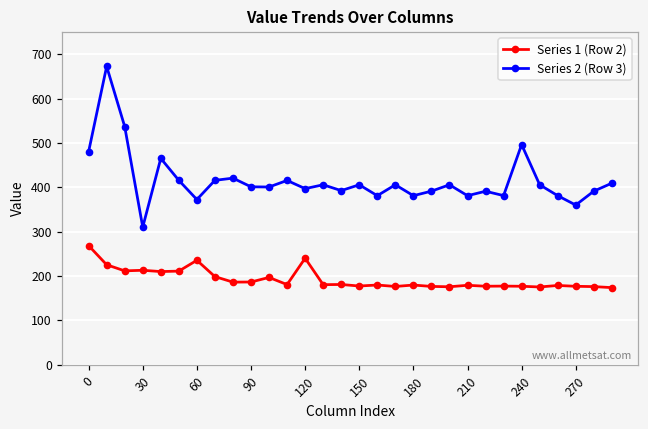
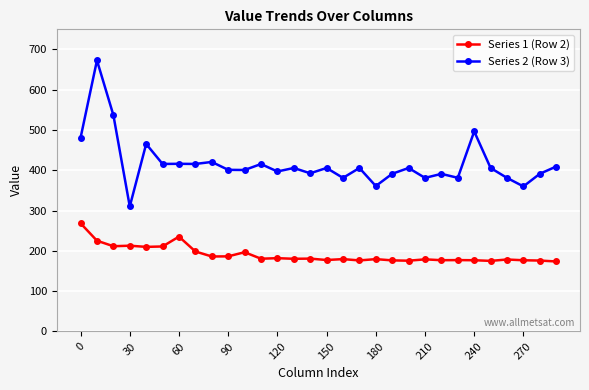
  {
    "Series 1 (Row 2)": {
      "0": 270,
      "30": 210,
      "60": 240,
      "90": 190,
-     "120": 240,
+     "120": 180,
      "150": 180,
      "180": 180,
      "210": 180,
      "240": 180,
      "270": 180
    },
    "Series 2 (Row 3)": {
      "0": 480,
      "30": 310,
-     "60": 370,
+     "60": 420,
      "90": 400,
      "120": 400,
      "150": 410,
-     "180": 380,
+     "180": 360,
      "210": 380,
      "240": 500,
      "270": 360
    }
  }
